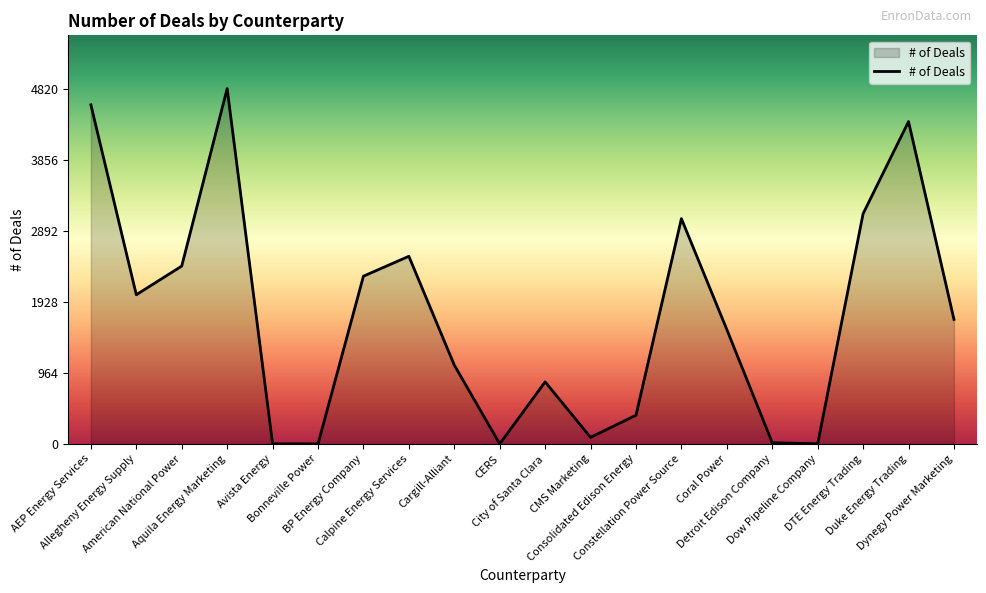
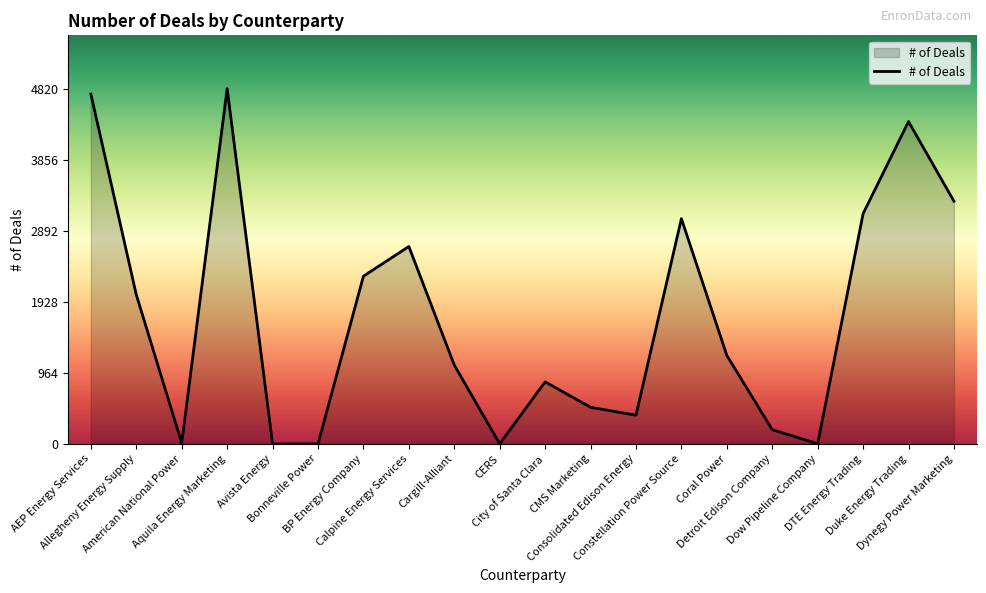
  {
-   "AEP Energy Services": 4600,
+   "AEP Energy Services": 4700,
    "Allegheny Energy Supply": 2000,
-   "American National Power": 2400,
+   "American National Power": 0,
    "Aquila Energy Marketing": 4800,
    "Avista Energy": 0,
    "Bonneville Power": 0,
    "BP Energy Company": 2300,
-   "Calpine Energy Services": 2500,
+   "Calpine Energy Services": 2700,
    "Cargill-Alliant": 1100,
    "CERS": 0,
    "City of Santa Clara": 800,
-   "CMS Marketing": 100,
+   "CMS Marketing": 500,
    "Consolidated Edison Energy": 400,
    "Constellation Power Source": 3100,
-   "Coral Power": 1600,
-   "Detroit Edison Company": 0,
+   "Coral Power": 1200,
+   "Detroit Edison Company": 200,
    "Dow Pipeline Company": 0,
    "DTE Energy Trading": 3100,
    "Duke Energy Trading": 4400,
-   "Dynegy Power Marketing": 1700
+   "Dynegy Power Marketing": 3300
  }
